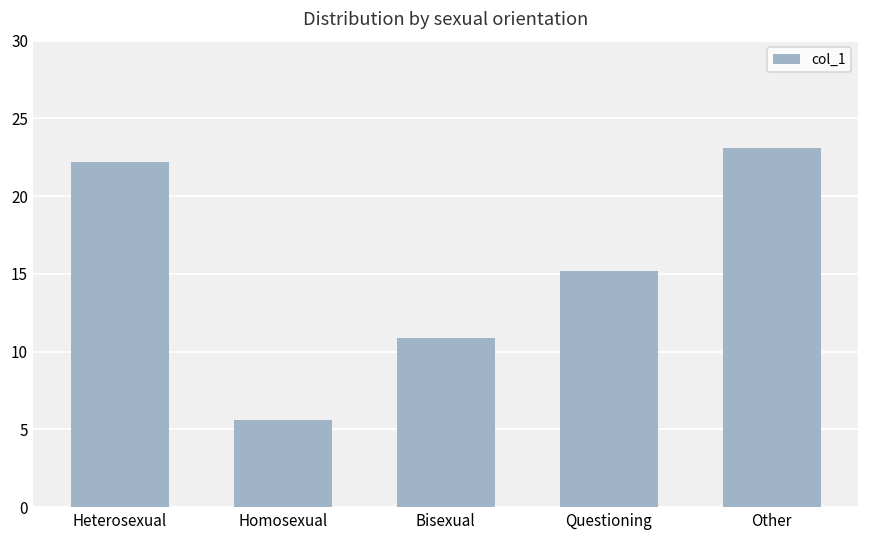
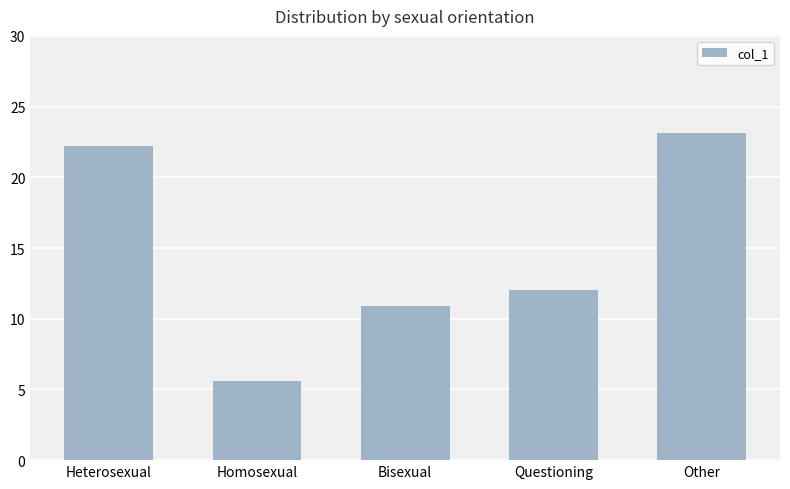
  {
    "Heterosexual": 22.2,
    "Homosexual": 5.6,
    "Bisexual": 10.9,
-   "Questioning": 15.2,
+   "Questioning": 12.0,
    "Other": 23.1
  }
